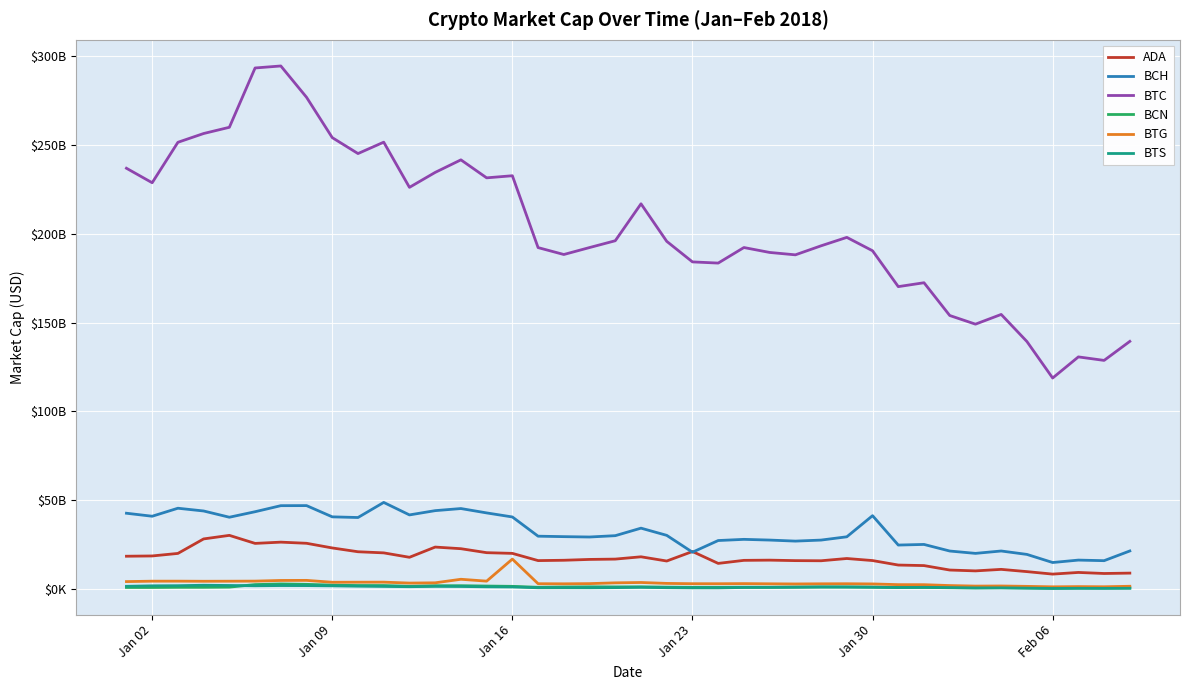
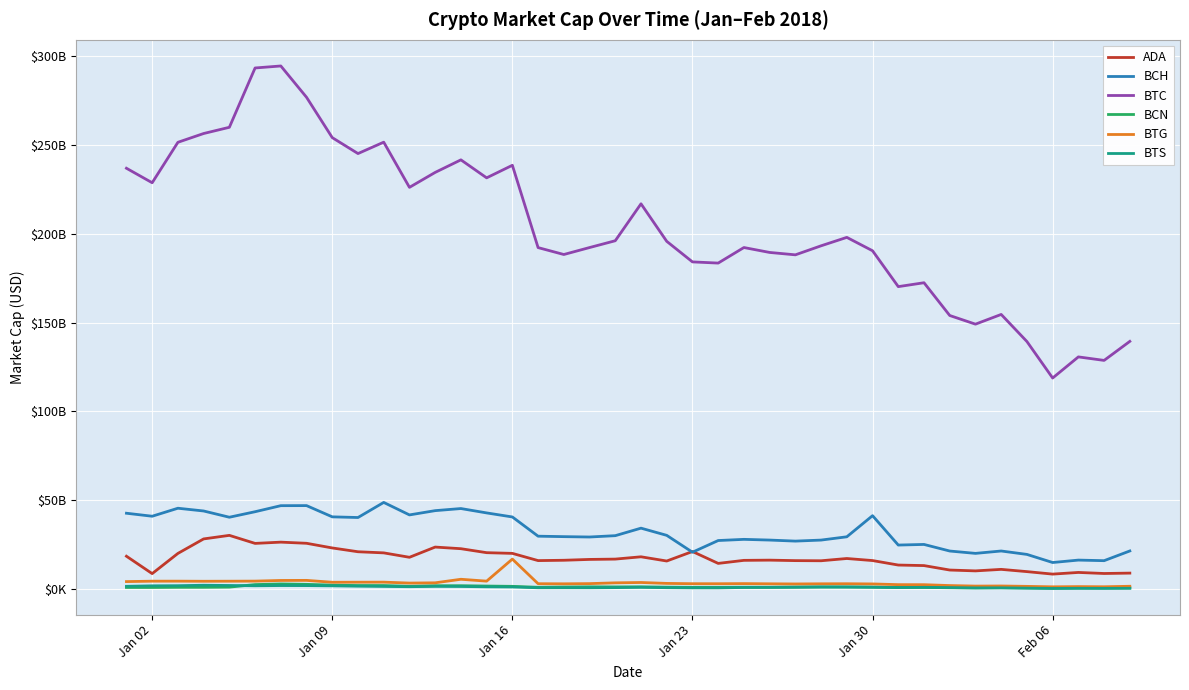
  {
    "ADA": {
-     "Jan 02": "$19000000000",
+     "Jan 02": "$9000000000",
      "Jan 09": "$23000000000",
      "Jan 16": "$20000000000",
      "Jan 30": "$16000000000",
      "Feb 06": "$9000000000"
    },
    "BCH": {
      "Jan 02": "$41000000000",
      "Jan 09": "$41000000000",
      "Jan 16": "$41000000000",
      "Jan 30": "$41000000000",
      "Feb 06": "$15000000000"
    },
    "BTC": {
      "Jan 02": "$229000000000",
      "Jan 09": "$254000000000",
-     "Jan 16": "$233000000000",
+     "Jan 16": "$238000000000",
      "Jan 23": "$184000000000",
      "Jan 30": "$190000000000",
      "Feb 06": "$119000000000"
    },
    "BTG": {
      "Jan 02": "$5000000000",
      "Jan 09": "$4000000000",
      "Jan 16": "$17000000000",
      "Jan 23": "$3000000000",
      "Jan 30": "$3000000000"
    }
  }
